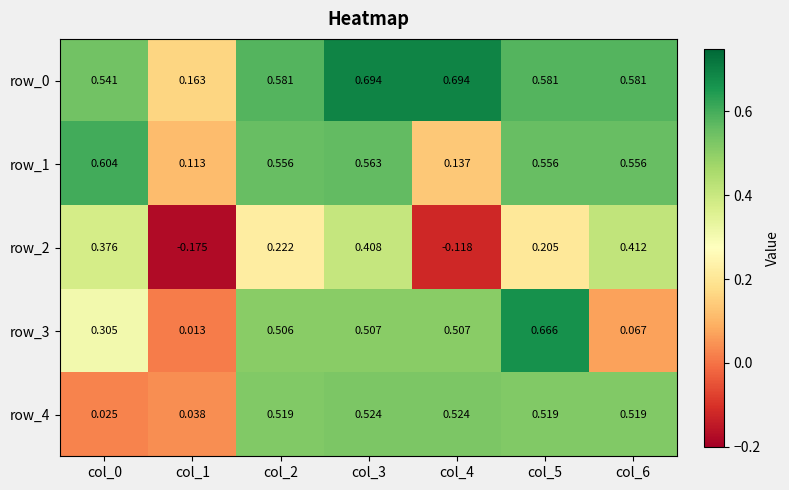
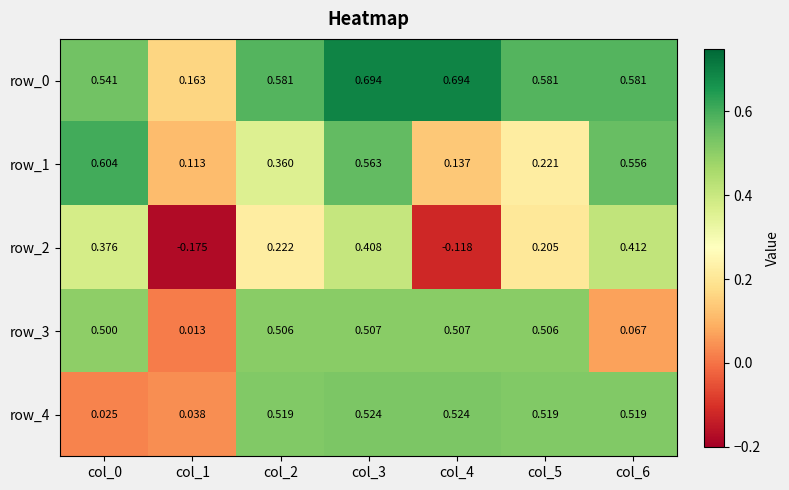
  {
    "row_0": {
      "col_0": 0.541,
      "col_1": 0.163,
      "col_2": 0.581,
      "col_3": 0.694,
      "col_4": 0.694,
      "col_5": 0.581,
      "col_6": 0.581
    },
    "row_1": {
      "col_0": 0.604,
      "col_1": 0.113,
-     "col_2": 0.556,
+     "col_2": 0.360,
      "col_3": 0.563,
      "col_4": 0.137,
-     "col_5": 0.556,
+     "col_5": 0.221,
      "col_6": 0.556
    },
    "row_2": {
      "col_0": 0.376,
      "col_1": -0.175,
      "col_2": 0.222,
      "col_3": 0.408,
      "col_4": -0.118,
      "col_5": 0.205,
      "col_6": 0.412
    },
    "row_3": {
-     "col_0": 0.305,
+     "col_0": 0.500,
      "col_1": 0.013,
      "col_2": 0.506,
      "col_3": 0.507,
      "col_4": 0.507,
-     "col_5": 0.666,
+     "col_5": 0.506,
      "col_6": 0.067
    },
    "row_4": {
      "col_0": 0.025,
      "col_1": 0.038,
      "col_2": 0.519,
      "col_3": 0.524,
      "col_4": 0.524,
      "col_5": 0.519,
      "col_6": 0.519
    }
  }
